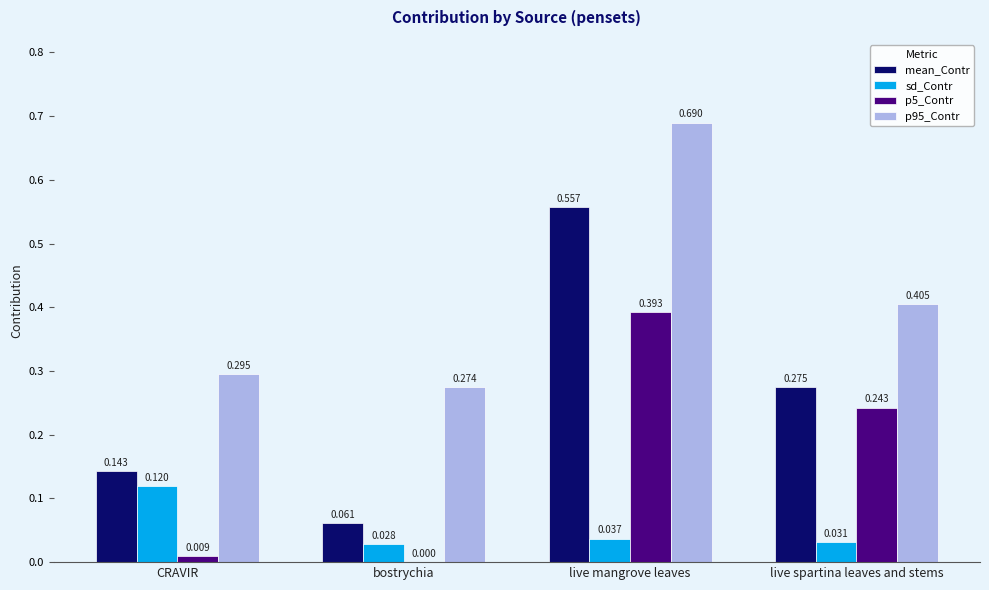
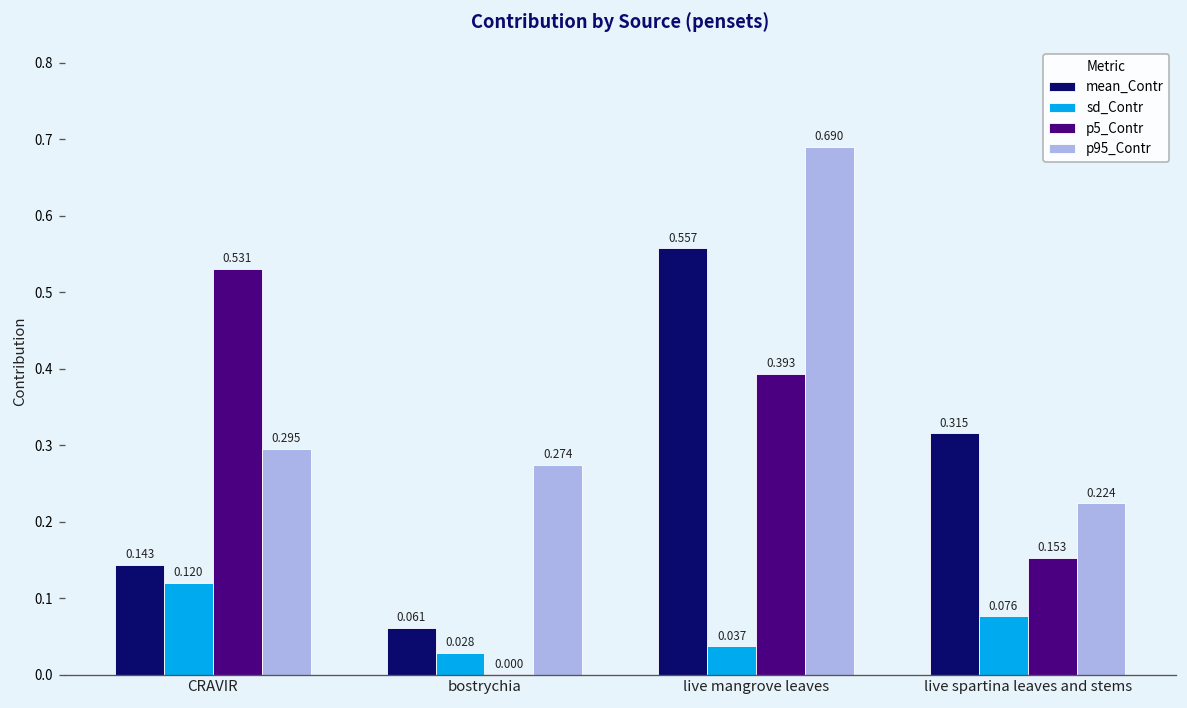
  {
    "mean_Contr": {
      "CRAVIR": 0.143,
      "bostrychia": 0.061,
      "live mangrove leaves": 0.557,
-     "live spartina leaves and stems": 0.275
+     "live spartina leaves and stems": 0.315
    },
    "sd_Contr": {
      "CRAVIR": 0.120,
      "bostrychia": 0.028,
      "live mangrove leaves": 0.037,
-     "live spartina leaves and stems": 0.031
+     "live spartina leaves and stems": 0.076
    },
    "p5_Contr": {
-     "CRAVIR": 0.009,
+     "CRAVIR": 0.531,
      "bostrychia": 0.000,
      "live mangrove leaves": 0.393,
-     "live spartina leaves and stems": 0.243
+     "live spartina leaves and stems": 0.153
    },
    "p95_Contr": {
      "CRAVIR": 0.295,
      "bostrychia": 0.274,
      "live mangrove leaves": 0.690,
-     "live spartina leaves and stems": 0.405
+     "live spartina leaves and stems": 0.224
    }
  }
